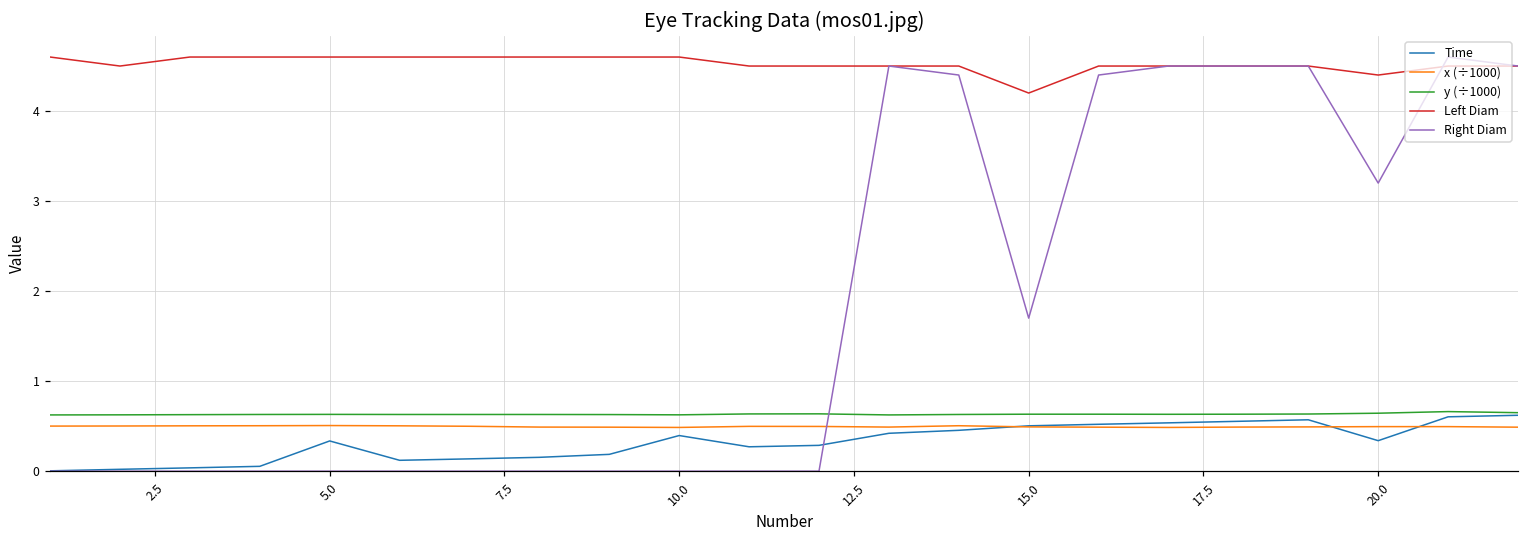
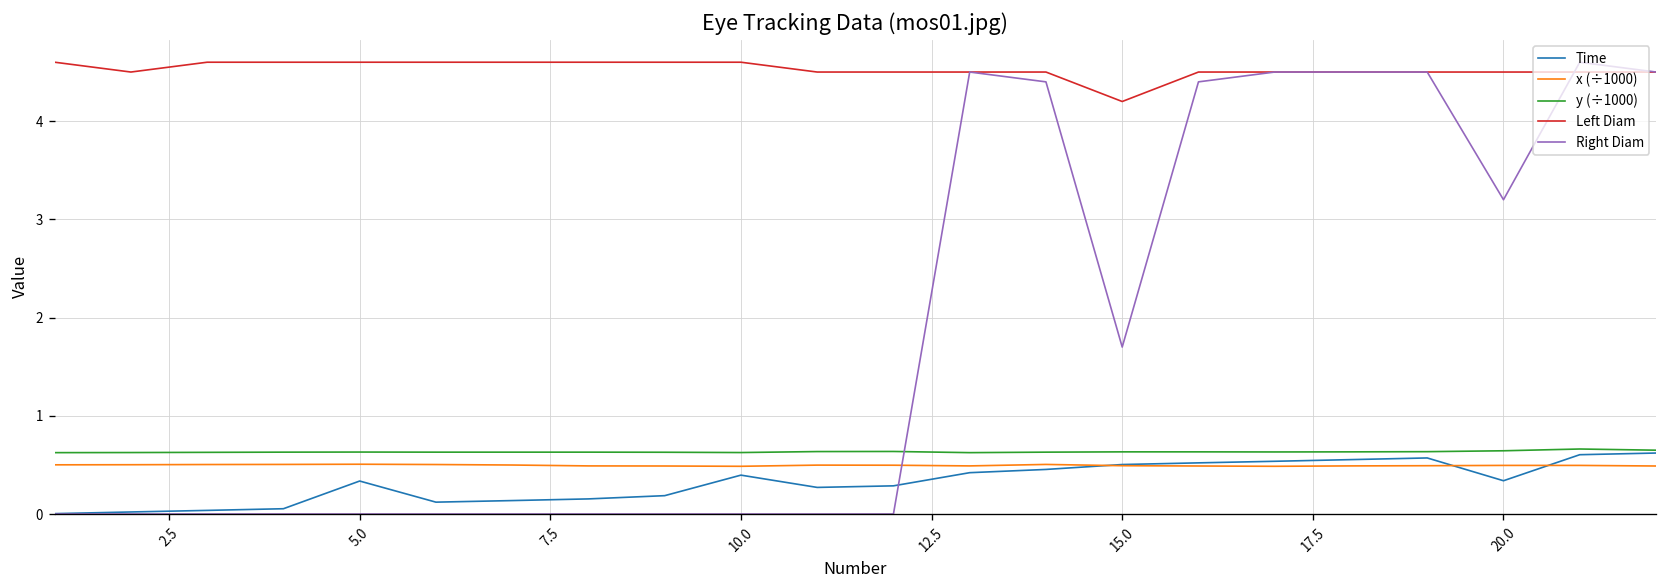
  {
    "Time": {
      "5.0": 0.3,
      "10.0": 0.4,
      "20.0": 0.3
    },
    "x (÷1000)": {
      "5.0": 0.5,
      "10.0": 0.5,
      "20.0": 0.5
    },
    "y (÷1000)": {
      "5.0": 0.6,
      "10.0": 0.6,
      "15.0": 0.6,
      "20.0": 0.6
    },
    "Left Diam": {
      "5.0": 4.6,
      "10.0": 4.6,
      "15.0": 4.2,
-     "20.0": 4.4
+     "20.0": 4.5
    },
    "Right Diam": {
      "5.0": 0.0,
      "10.0": 0.0,
      "15.0": 1.7,
      "20.0": 3.2
    }
  }
